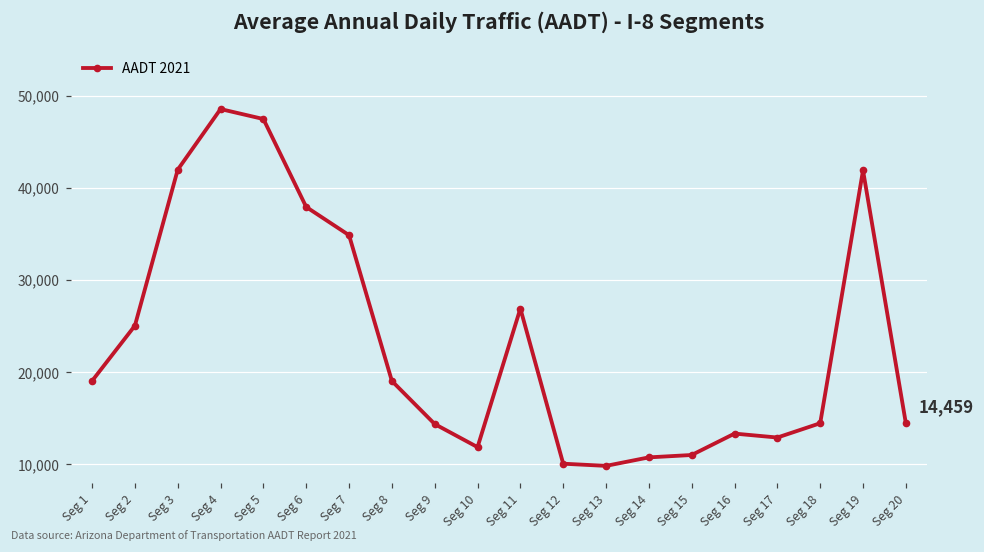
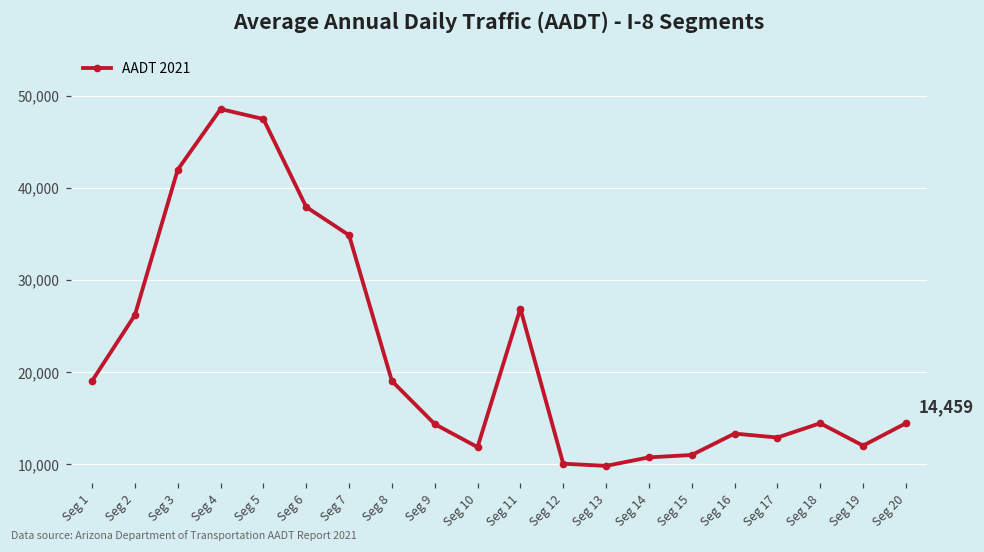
  {
    "Seg 1": "19,000",
-   "Seg 2": "25,000",
+   "Seg 2": "26,000",
    "Seg 3": "42,000",
    "Seg 4": "49,000",
    "Seg 5": "47,000",
    "Seg 6": "38,000",
    "Seg 7": "35,000",
    "Seg 8": "19,000",
    "Seg 9": "14,000",
    "Seg 10": "12,000",
    "Seg 11": "27,000",
    "Seg 12": "10,000",
    "Seg 13": "10,000",
    "Seg 14": "11,000",
    "Seg 15": "11,000",
    "Seg 16": "13,000",
    "Seg 17": "13,000",
    "Seg 18": "14,000",
-   "Seg 19": "42,000"
+   "Seg 19": "12,000"
  }
